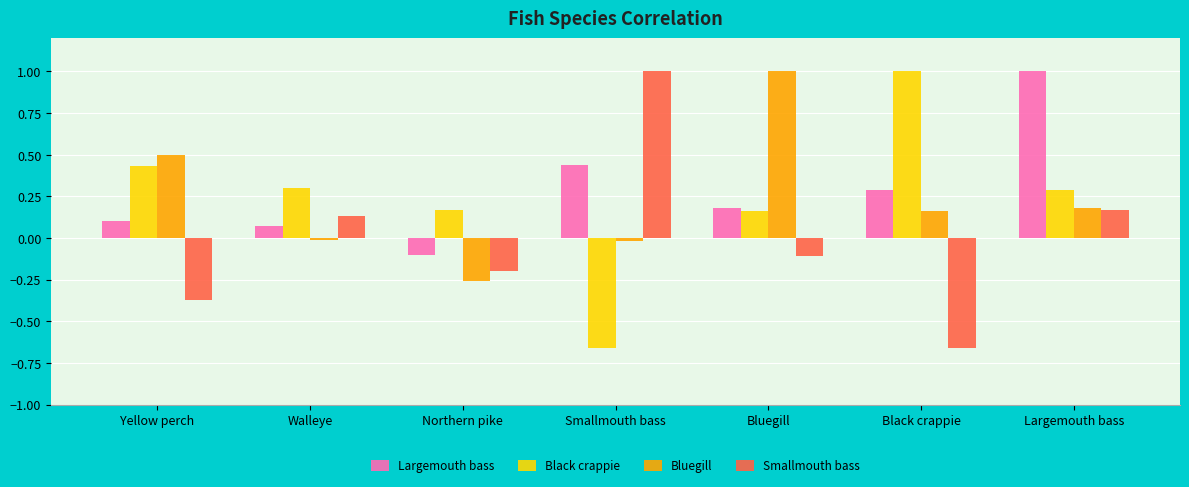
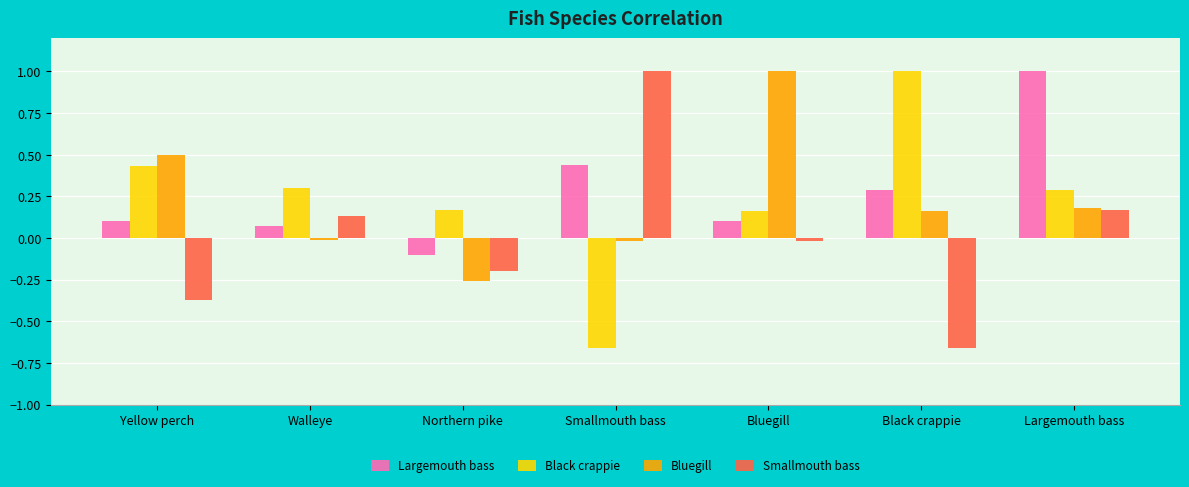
  {
    "Largemouth bass": {
      "Yellow perch": 0.10,
      "Walleye": 0.07,
      "Northern pike": -0.10,
      "Smallmouth bass": 0.44,
-     "Bluegill": 0.18,
+     "Bluegill": 0.10,
      "Black crappie": 0.29,
      "Largemouth bass": 1.00
    },
    "Smallmouth bass": {
      "Yellow perch": -0.37,
      "Walleye": 0.13,
      "Northern pike": -0.20,
      "Smallmouth bass": 1.00,
-     "Bluegill": -0.11,
+     "Bluegill": -0.02,
      "Black crappie": -0.66,
      "Largemouth bass": 0.17
    }
  }
